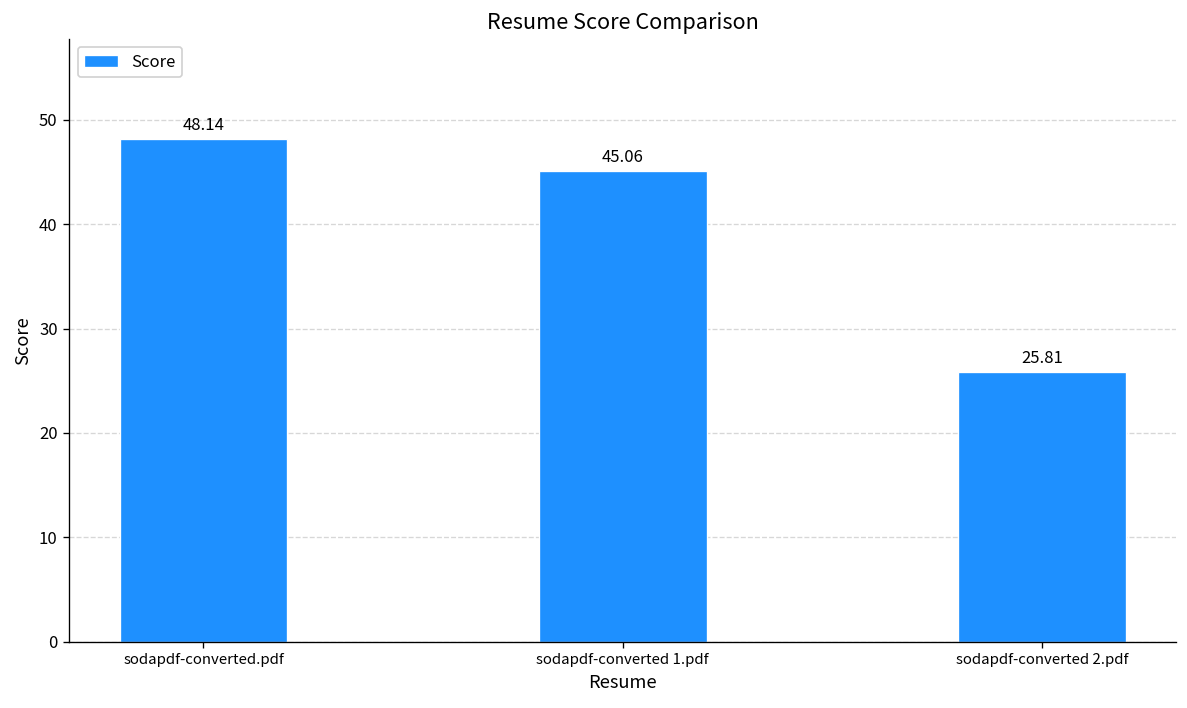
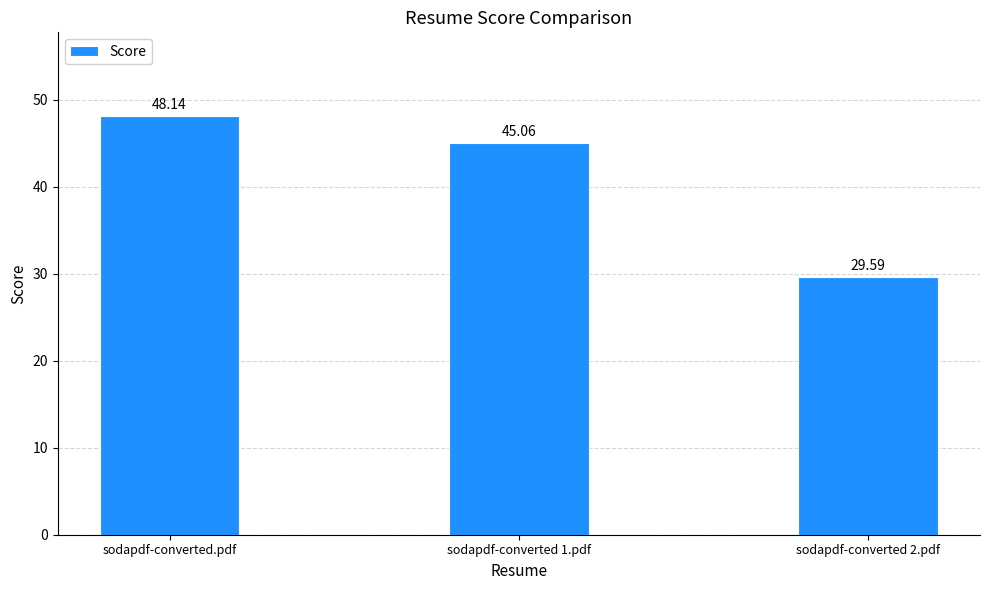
  {
    "sodapdf-converted.pdf": 48.14,
    "sodapdf-converted 1.pdf": 45.06,
-   "sodapdf-converted 2.pdf": 25.81
+   "sodapdf-converted 2.pdf": 29.59
  }
